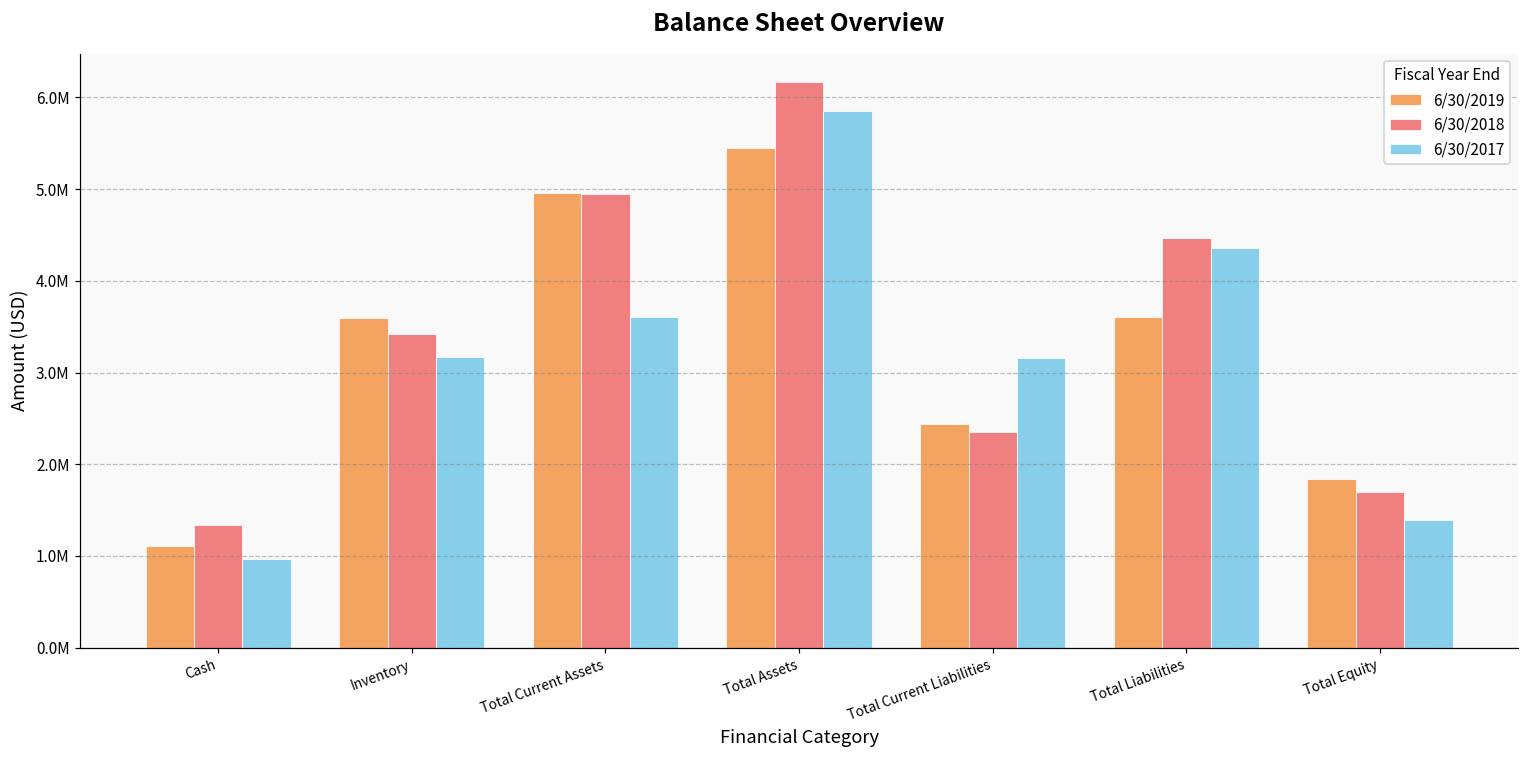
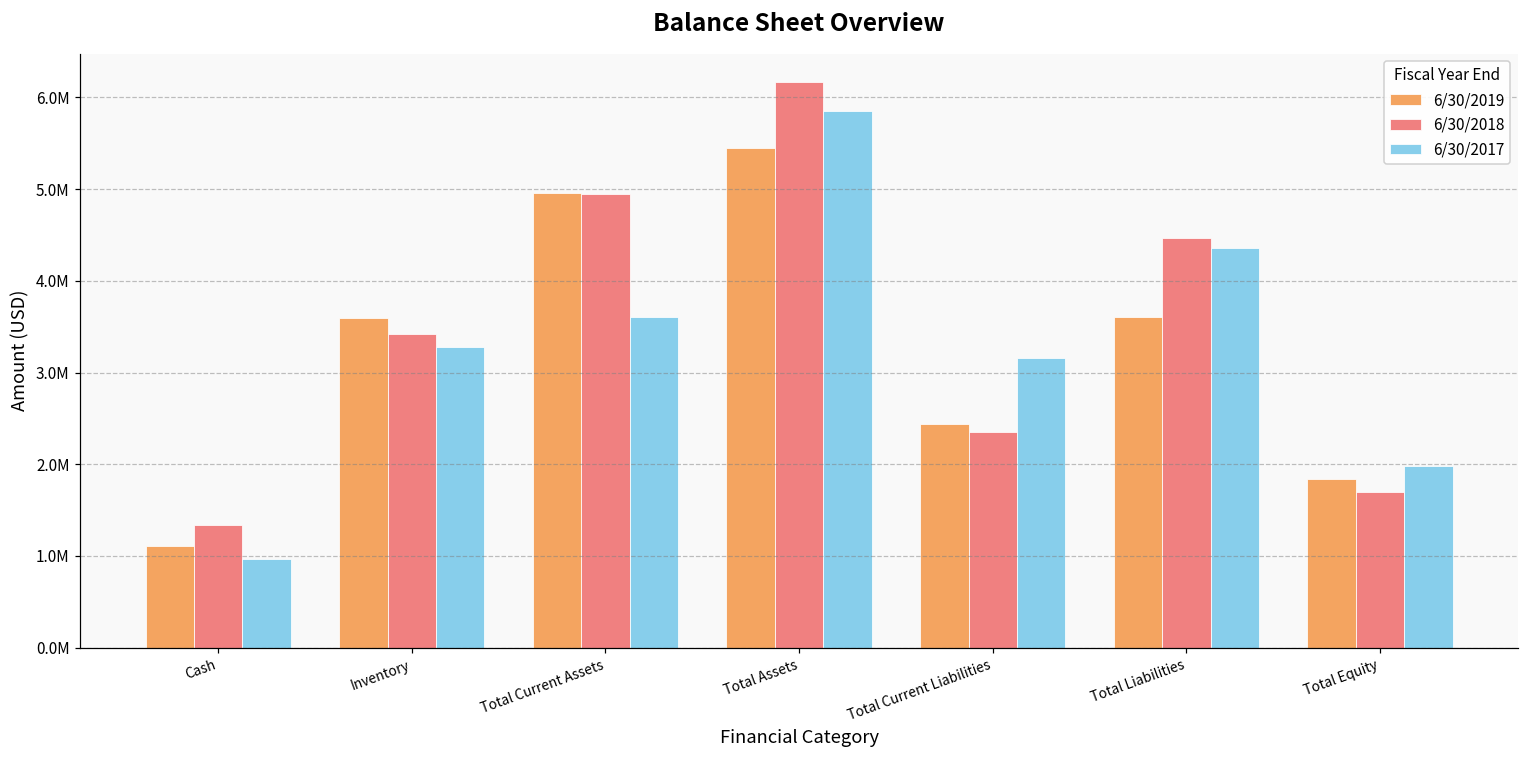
  {
    "6/30/2017": {
      "Cash": 1000000,
-     "Inventory": 3200000,
+     "Inventory": 3300000,
      "Total Current Assets": 3600000,
      "Total Assets": 5900000,
      "Total Current Liabilities": 3200000,
      "Total Liabilities": 4400000,
-     "Total Equity": 1400000
+     "Total Equity": 2000000
    }
  }
